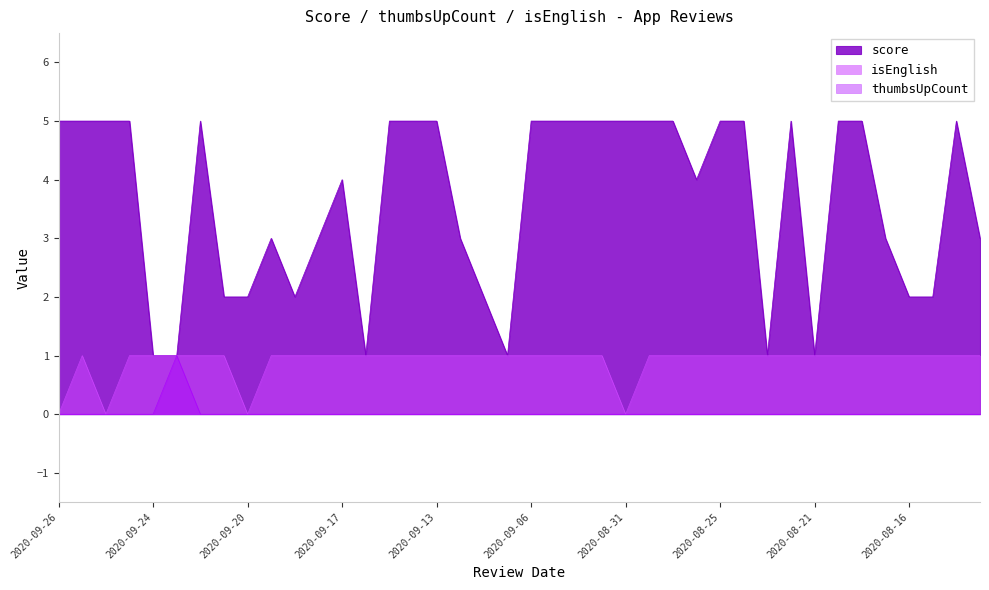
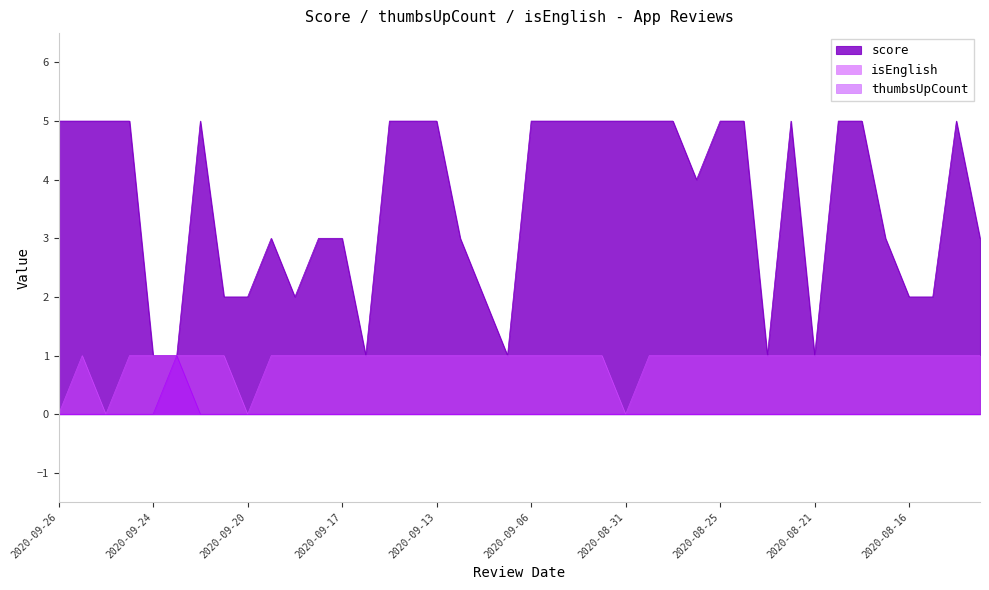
  {
    "score": {
      "2020-09-26": 5,
-     "2020-09-17": 4,
+     "2020-09-17": 3,
      "2020-09-13": 5,
      "2020-08-31": 5,
      "2020-08-25": 5
    }
  }
